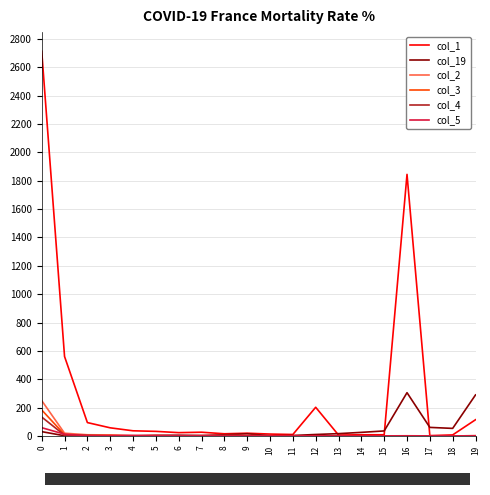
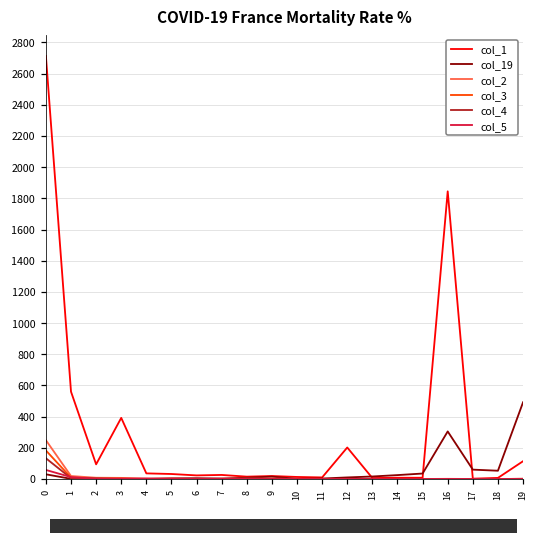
  {
    "col_1": {
      "0": 2710,
      "1": 560,
      "2": 90,
-     "3": 60,
+     "3": 390,
      "4": 40,
      "5": 30,
      "6": 20,
      "7": 30,
      "12": 200,
      "16": 1850,
      "19": 110
    },
    "col_19": {
      "0": 30,
      "15": 40,
      "16": 310,
      "17": 60,
      "18": 50,
-     "19": 290
+     "19": 490
    },
    "col_2": {
      "0": 250
    },
    "col_3": {
      "0": 180
    }
  }
